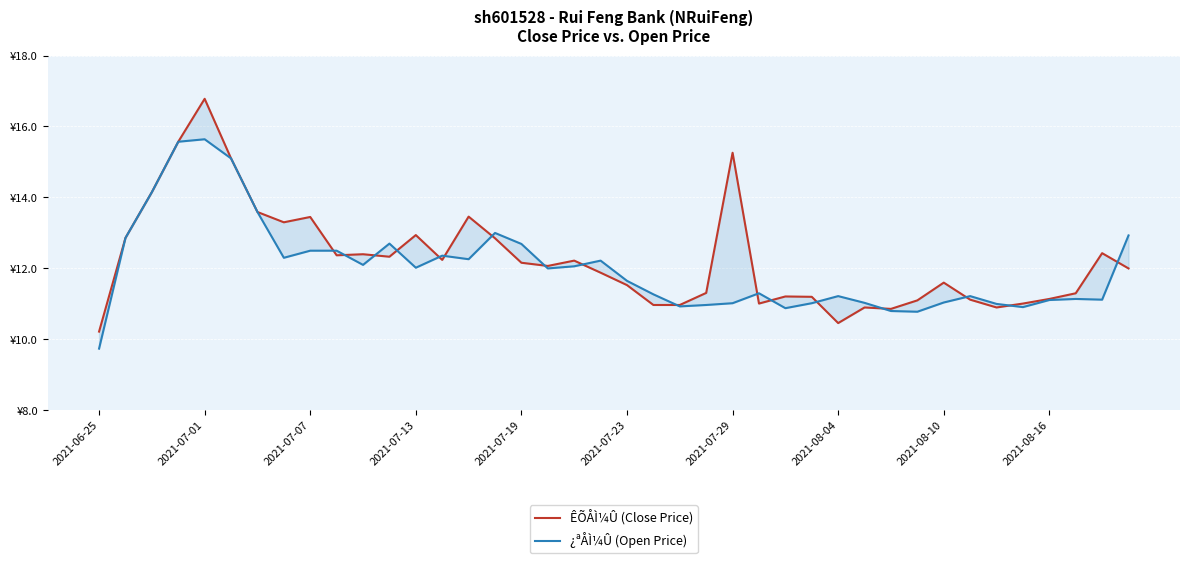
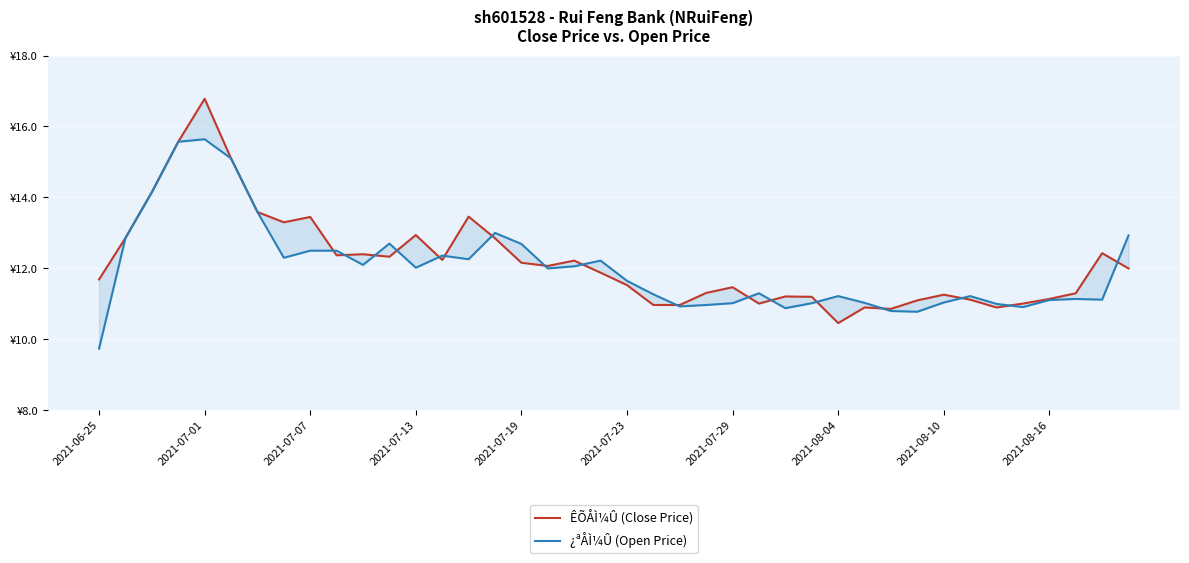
  {
    "ÊÕÅÌ¼Û (Close Price)": {
-     "2021-06-25": "¥10.2",
+     "2021-06-25": "¥11.7",
      "2021-07-19": "¥12.2",
      "2021-07-23": "¥11.5",
-     "2021-07-29": "¥15.3",
+     "2021-07-29": "¥11.5",
      "2021-08-04": "¥10.5",
-     "2021-08-10": "¥11.6"
+     "2021-08-10": "¥11.3"
    }
  }
